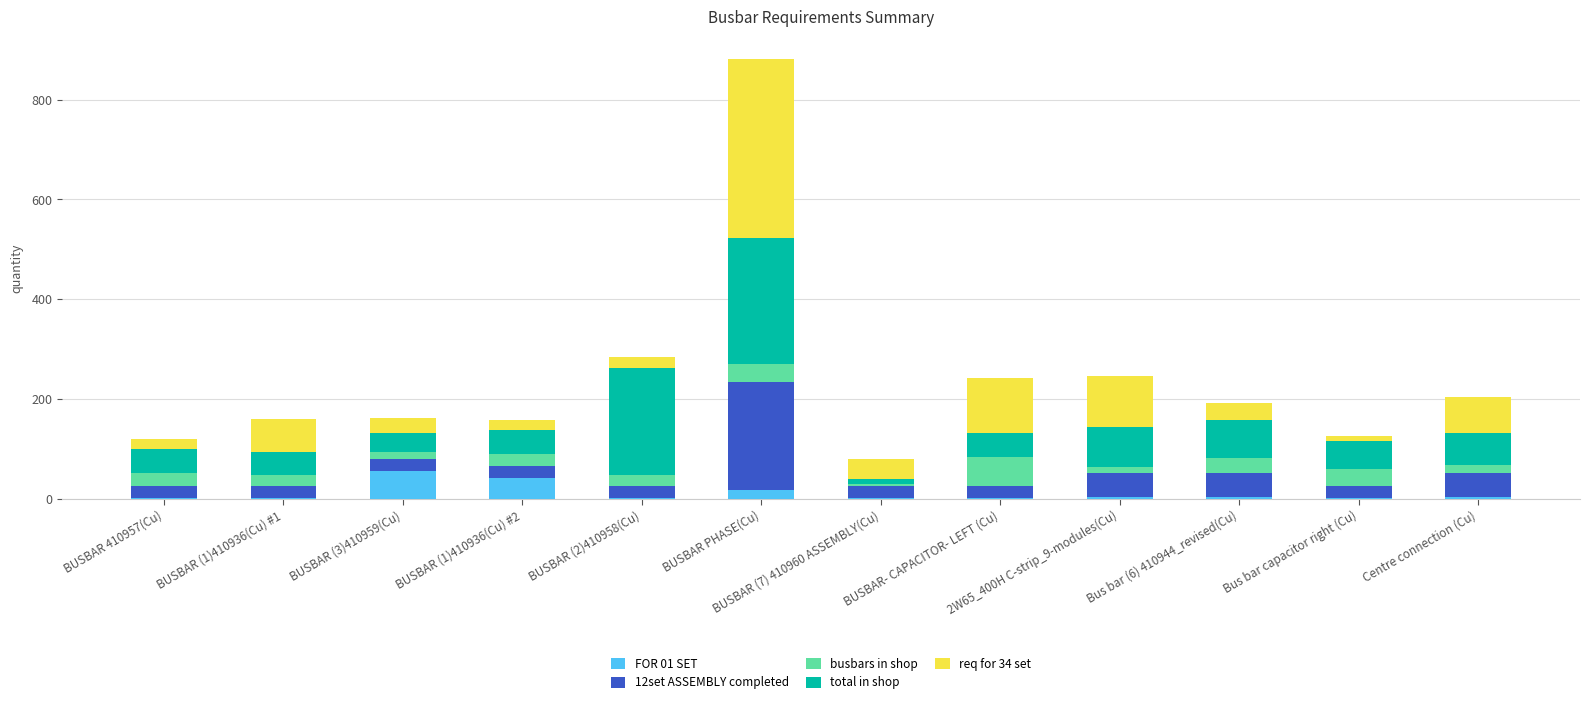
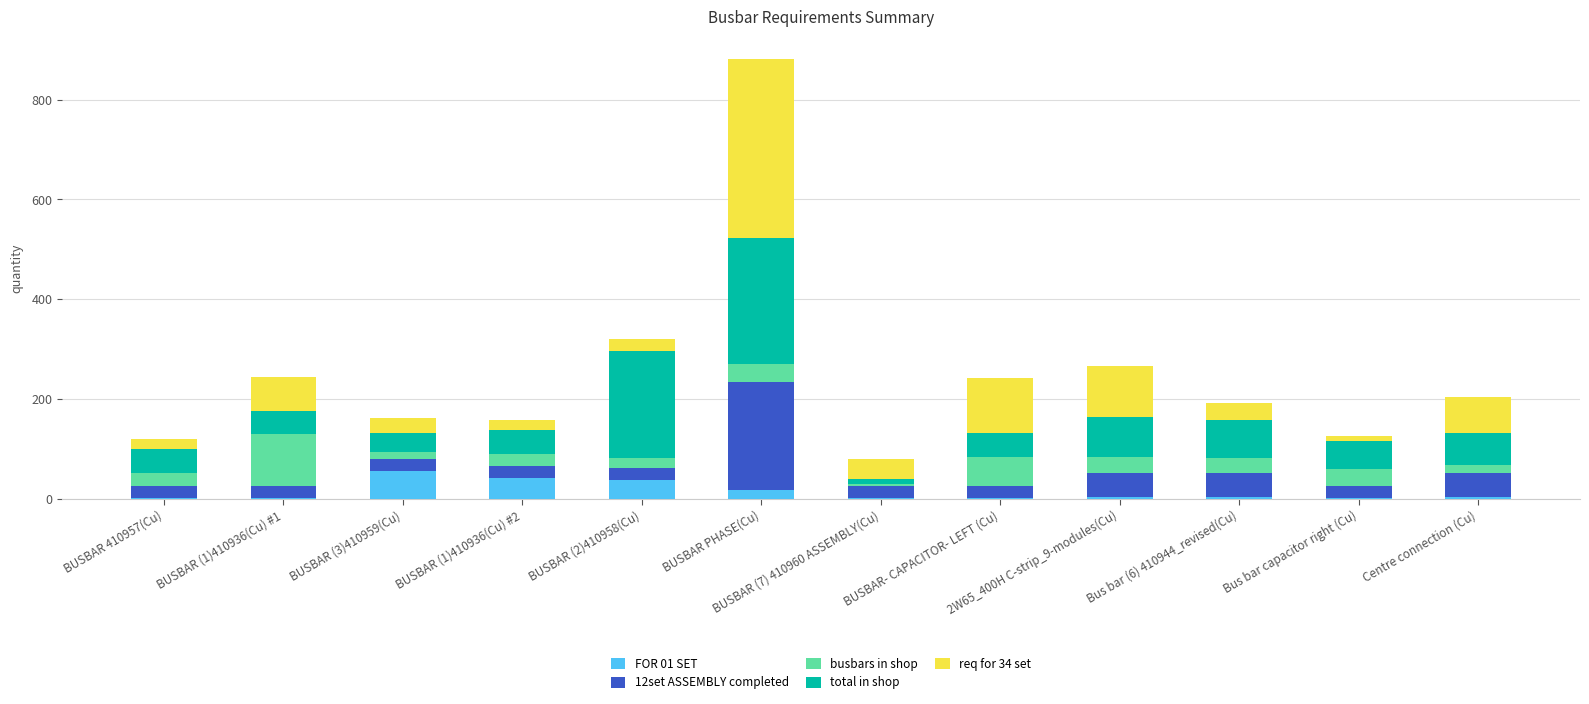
  {
    "FOR 01 SET": {
      "BUSBAR (3)410959(Cu)": 60,
      "BUSBAR (1)410936(Cu) #2": 40,
-     "BUSBAR (2)410958(Cu)": 0,
+     "BUSBAR (2)410958(Cu)": 40,
      "BUSBAR PHASE(Cu)": 20
    },
    "12set ASSEMBLY completed": {
      "BUSBAR 410957(Cu)": 20,
      "BUSBAR (1)410936(Cu) #1": 20,
      "BUSBAR (3)410959(Cu)": 20,
      "BUSBAR (1)410936(Cu) #2": 20,
      "BUSBAR (2)410958(Cu)": 20,
      "BUSBAR PHASE(Cu)": 220,
      "BUSBAR (7) 410960 ASSEMBLY(Cu)": 20,
      "BUSBAR- CAPACITOR- LEFT (Cu)": 20,
      "2W65_400H C-strip_9-modules(Cu)": 50,
      "Bus bar (6) 410944_revised(Cu)": 50,
      "Bus bar capacitor right (Cu)": 20,
      "Centre connection (Cu)": 50
    },
    "busbars in shop": {
      "BUSBAR 410957(Cu)": 30,
-     "BUSBAR (1)410936(Cu) #1": 20,
+     "BUSBAR (1)410936(Cu) #1": 110,
      "BUSBAR (3)410959(Cu)": 20,
      "BUSBAR (1)410936(Cu) #2": 30,
      "BUSBAR (2)410958(Cu)": 20,
      "BUSBAR PHASE(Cu)": 40,
      "BUSBAR- CAPACITOR- LEFT (Cu)": 60,
-     "2W65_400H C-strip_9-modules(Cu)": 10,
+     "2W65_400H C-strip_9-modules(Cu)": 30,
      "Bus bar (6) 410944_revised(Cu)": 30,
      "Bus bar capacitor right (Cu)": 30,
      "Centre connection (Cu)": 20
    },
    "total in shop": {
      "BUSBAR 410957(Cu)": 50,
      "BUSBAR (1)410936(Cu) #1": 50,
      "BUSBAR (3)410959(Cu)": 40,
      "BUSBAR (1)410936(Cu) #2": 50,
      "BUSBAR (2)410958(Cu)": 220,
      "BUSBAR PHASE(Cu)": 250,
      "BUSBAR (7) 410960 ASSEMBLY(Cu)": 10,
      "BUSBAR- CAPACITOR- LEFT (Cu)": 50,
      "2W65_400H C-strip_9-modules(Cu)": 80,
      "Bus bar (6) 410944_revised(Cu)": 80,
      "Bus bar capacitor right (Cu)": 60,
      "Centre connection (Cu)": 60
    },
    "req for 34 set": {
      "BUSBAR 410957(Cu)": 20,
      "BUSBAR (1)410936(Cu) #1": 70,
      "BUSBAR (3)410959(Cu)": 30,
      "BUSBAR (1)410936(Cu) #2": 20,
      "BUSBAR (2)410958(Cu)": 20,
      "BUSBAR PHASE(Cu)": 360,
      "BUSBAR (7) 410960 ASSEMBLY(Cu)": 40,
      "BUSBAR- CAPACITOR- LEFT (Cu)": 110,
      "2W65_400H C-strip_9-modules(Cu)": 100,
      "Bus bar (6) 410944_revised(Cu)": 30,
      "Bus bar capacitor right (Cu)": 10,
      "Centre connection (Cu)": 70
    }
  }
